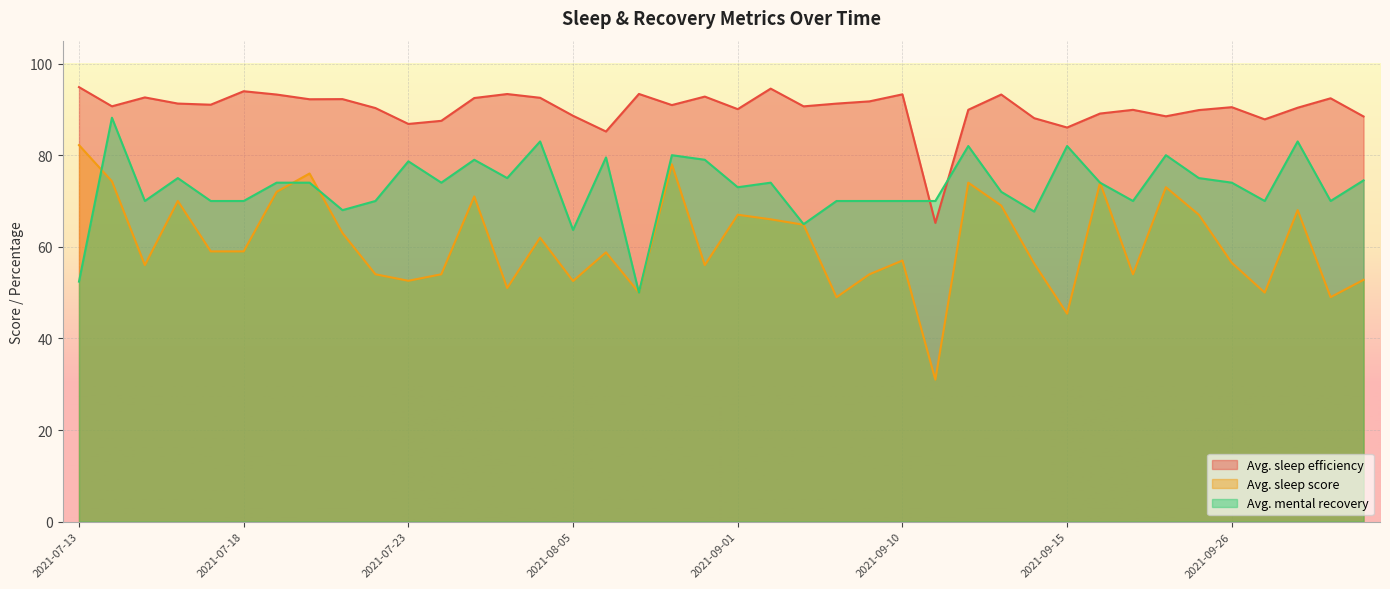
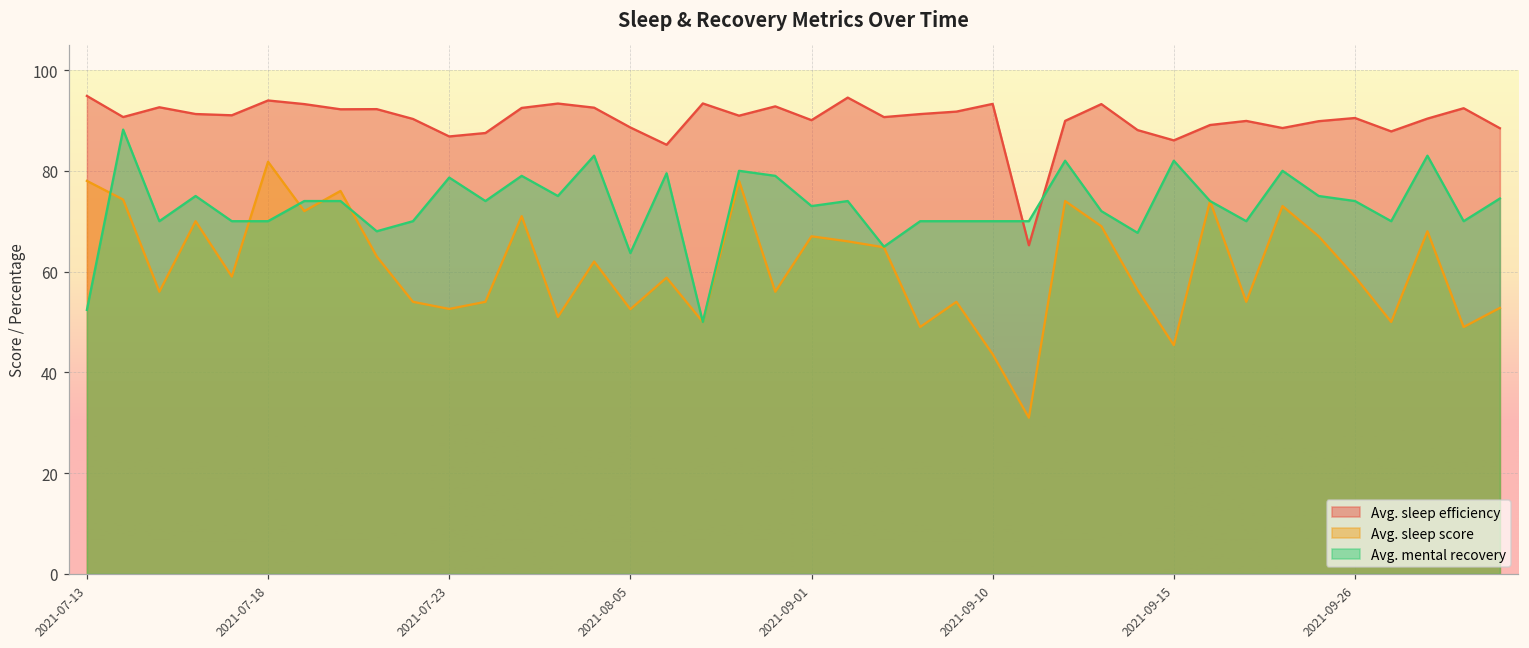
  {
    "Avg. sleep efficiency": {
      "2021-07-13": 95,
      "2021-07-18": 94,
      "2021-07-23": 87,
      "2021-08-05": 89,
      "2021-09-01": 90,
      "2021-09-10": 93,
      "2021-09-15": 86,
      "2021-09-26": 90
    },
    "Avg. sleep score": {
-     "2021-07-13": 82,
-     "2021-07-18": 59,
+     "2021-07-13": 78,
+     "2021-07-18": 82,
      "2021-07-23": 53,
      "2021-08-05": 53,
      "2021-09-01": 67,
-     "2021-09-10": 57,
+     "2021-09-10": 44,
      "2021-09-15": 45,
-     "2021-09-26": 57
+     "2021-09-26": 59
    },
    "Avg. mental recovery": {
      "2021-07-13": 52,
      "2021-07-18": 70,
      "2021-07-23": 79,
      "2021-08-05": 64,
      "2021-09-01": 73,
      "2021-09-10": 70,
      "2021-09-15": 82,
      "2021-09-26": 74
    }
  }
